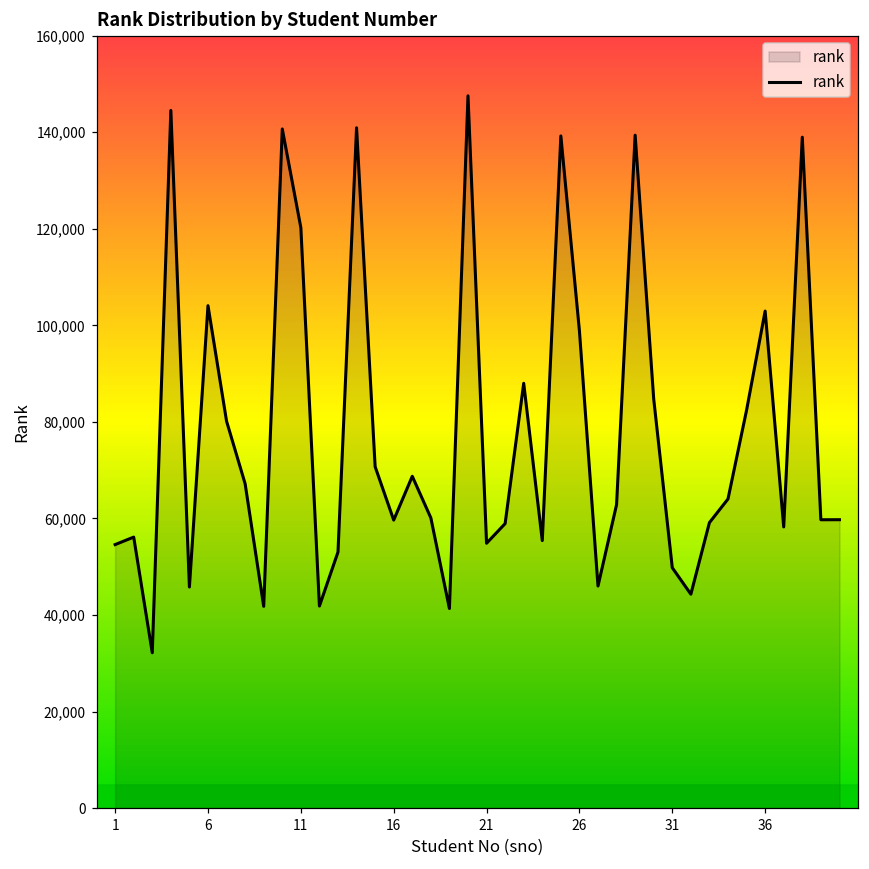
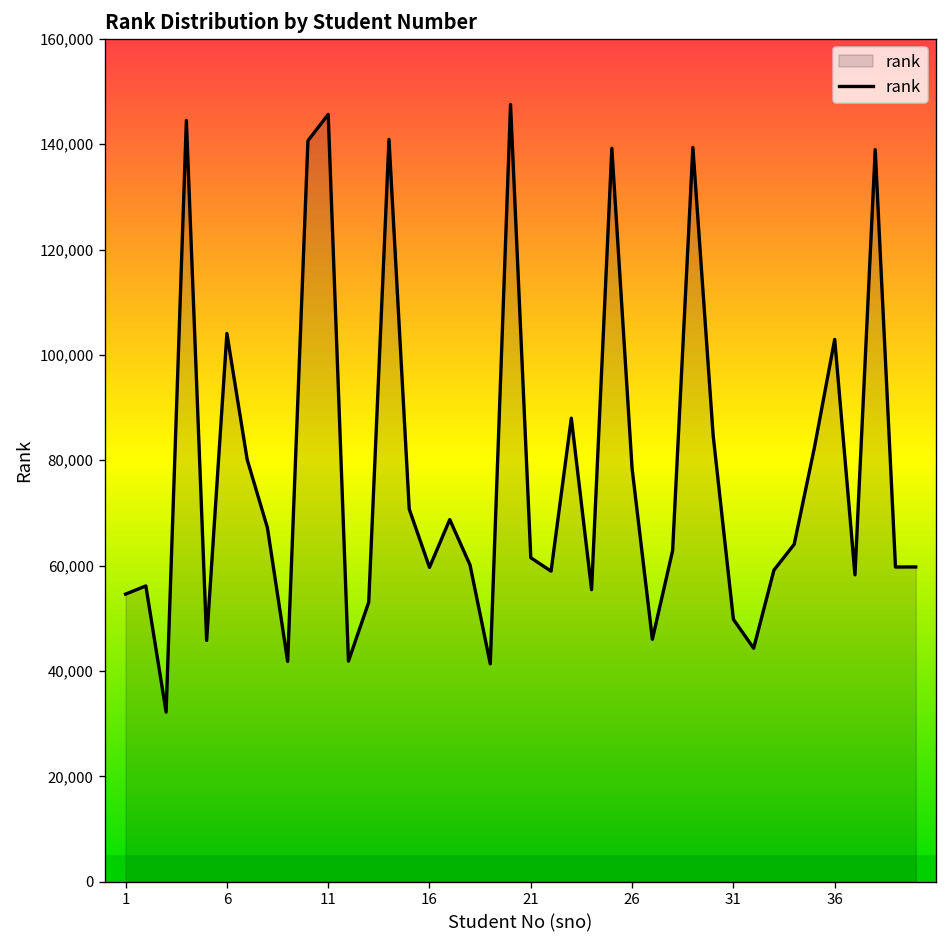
  {
    "1": "55,000",
    "6": "104,000",
-   "11": "120,000",
+   "11": "146,000",
    "16": "60,000",
-   "21": "55,000",
-   "26": "99,000",
+   "21": "61,000",
+   "26": "78,000",
    "31": "50,000",
    "36": "103,000"
  }
